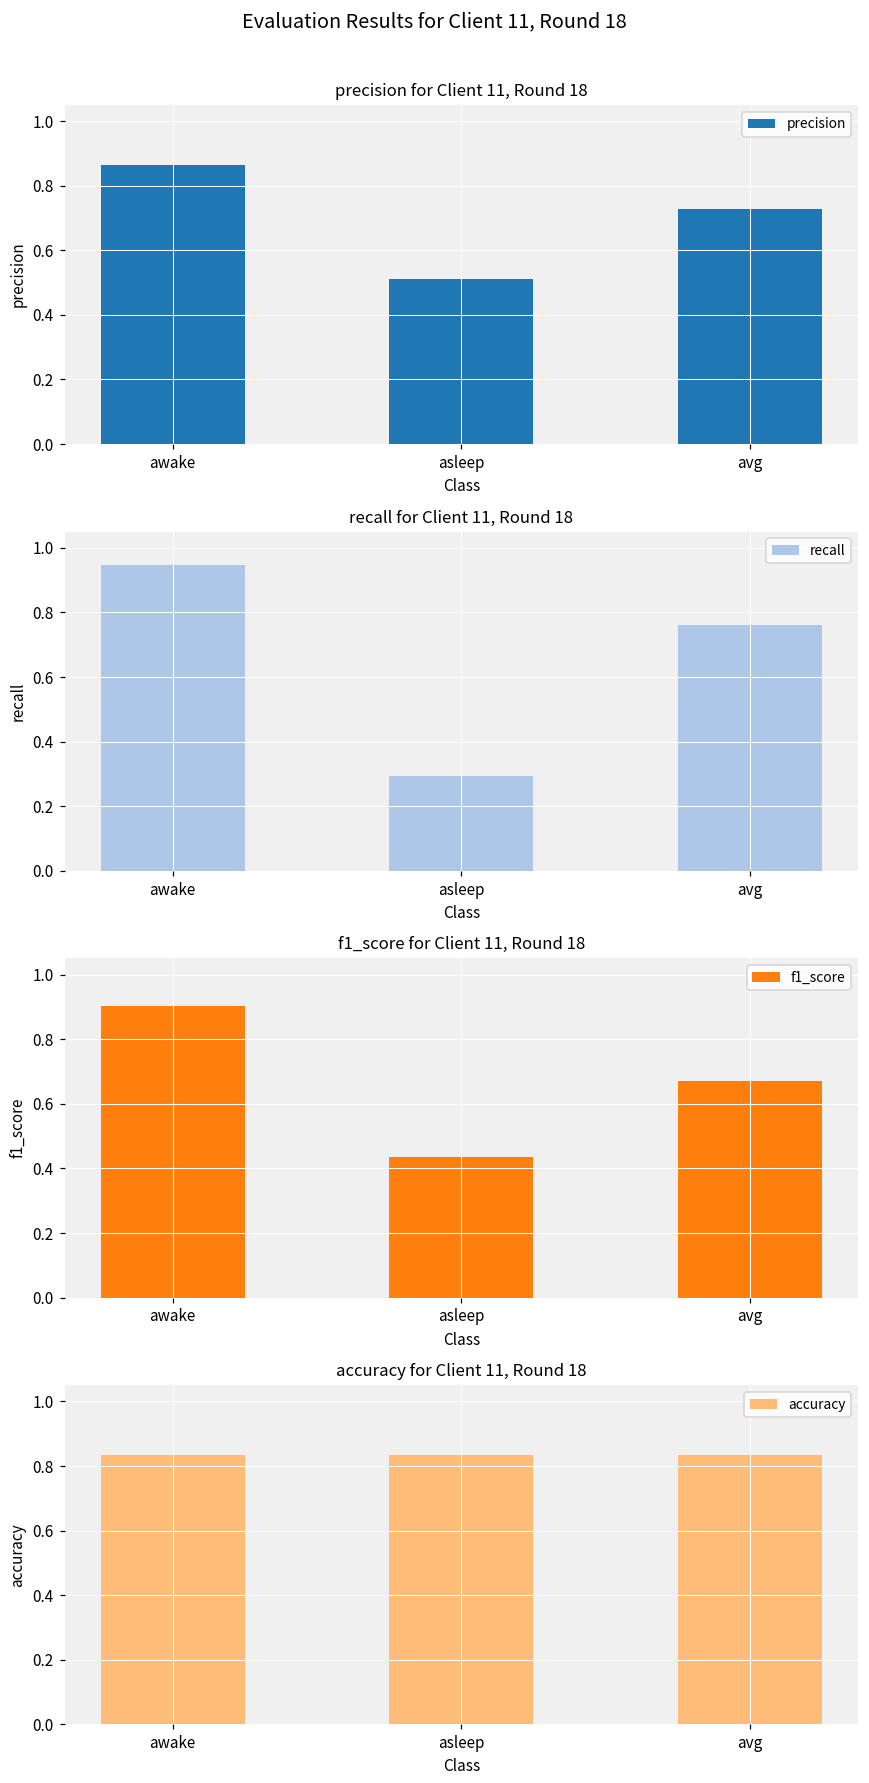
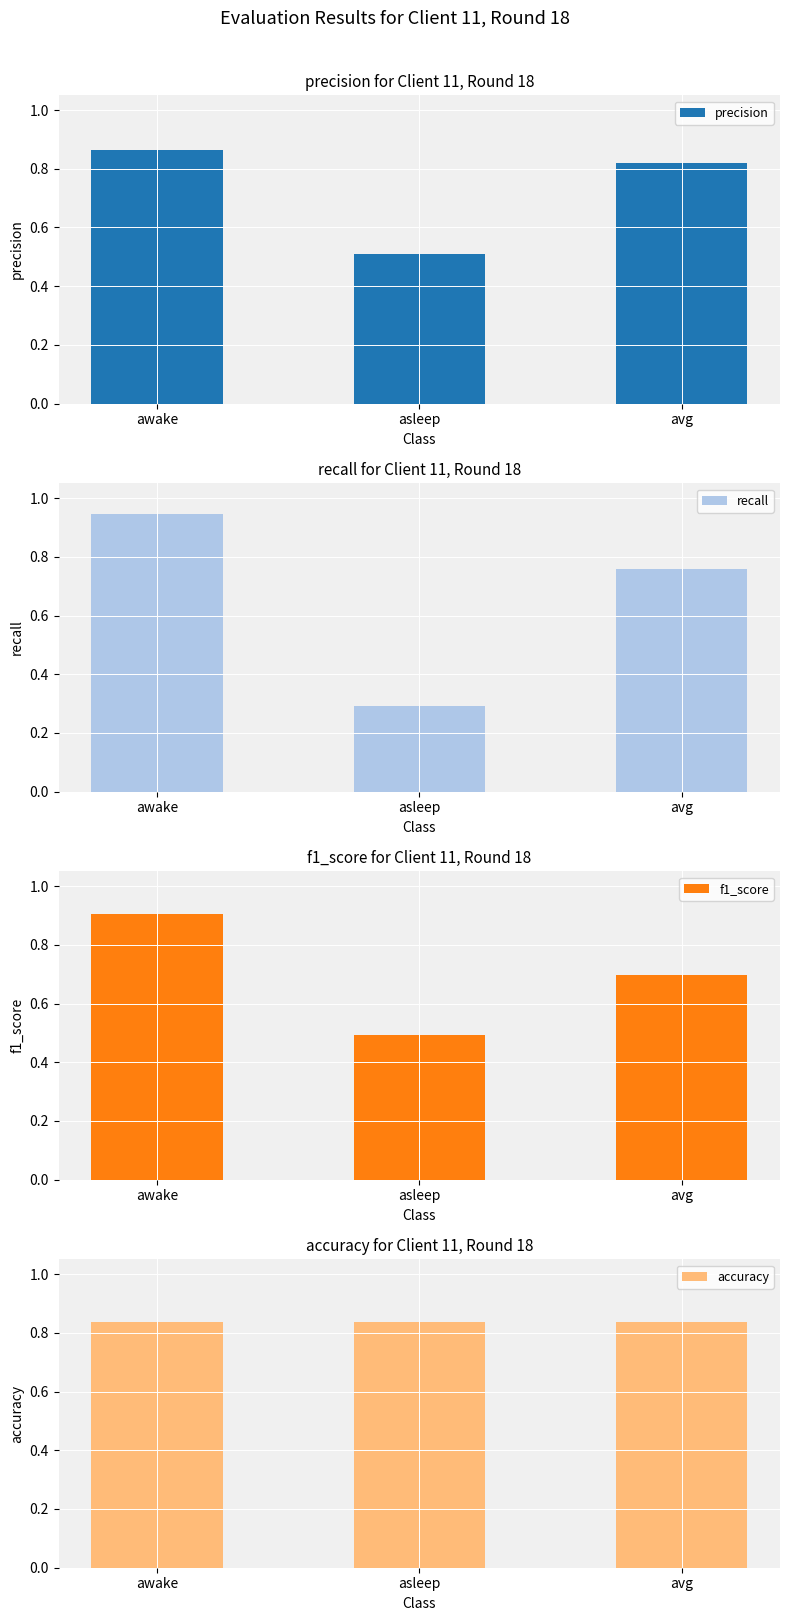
  {
    "precision for Client 11, Round 18": {
      "awake": 0.86,
      "asleep": 0.51,
-     "avg": 0.73
+     "avg": 0.82
    },
    "recall for Client 11, Round 18": {
      "awake": 0.95,
      "asleep": 0.29,
      "avg": 0.76
    },
    "f1_score for Client 11, Round 18": {
      "awake": 0.90,
-     "asleep": 0.44,
-     "avg": 0.67
+     "asleep": 0.49,
+     "avg": 0.70
    },
    "accuracy for Client 11, Round 18": {
      "awake": 0.84,
      "asleep": 0.84,
      "avg": 0.84
    }
  }
